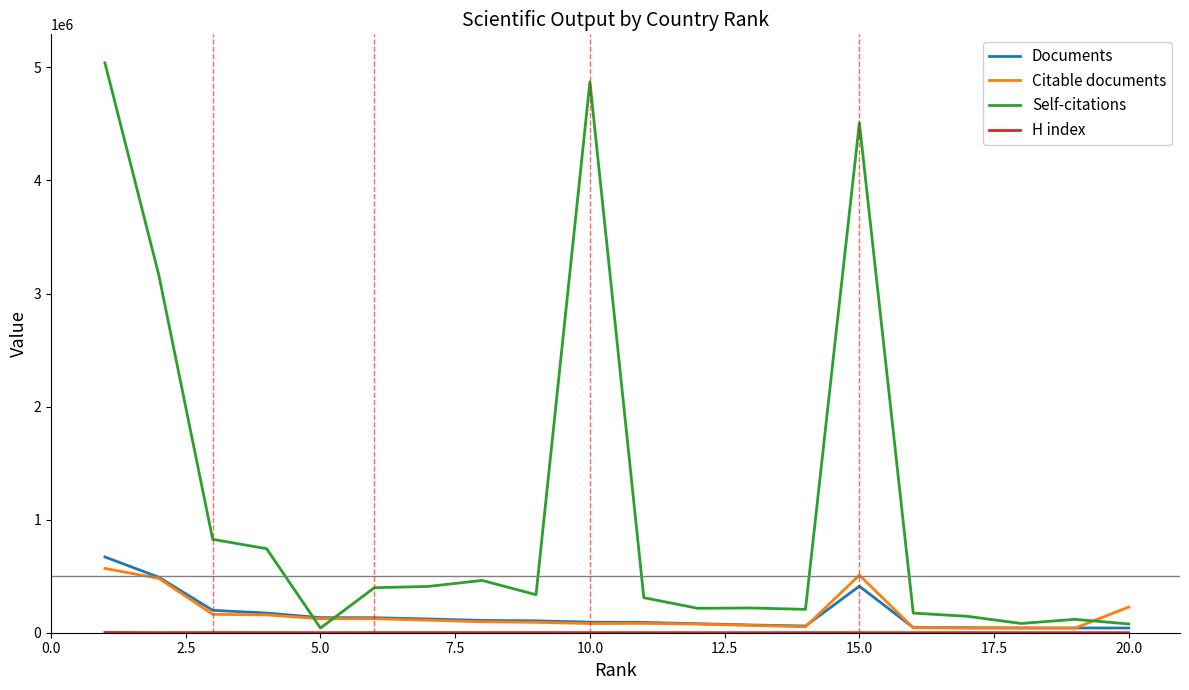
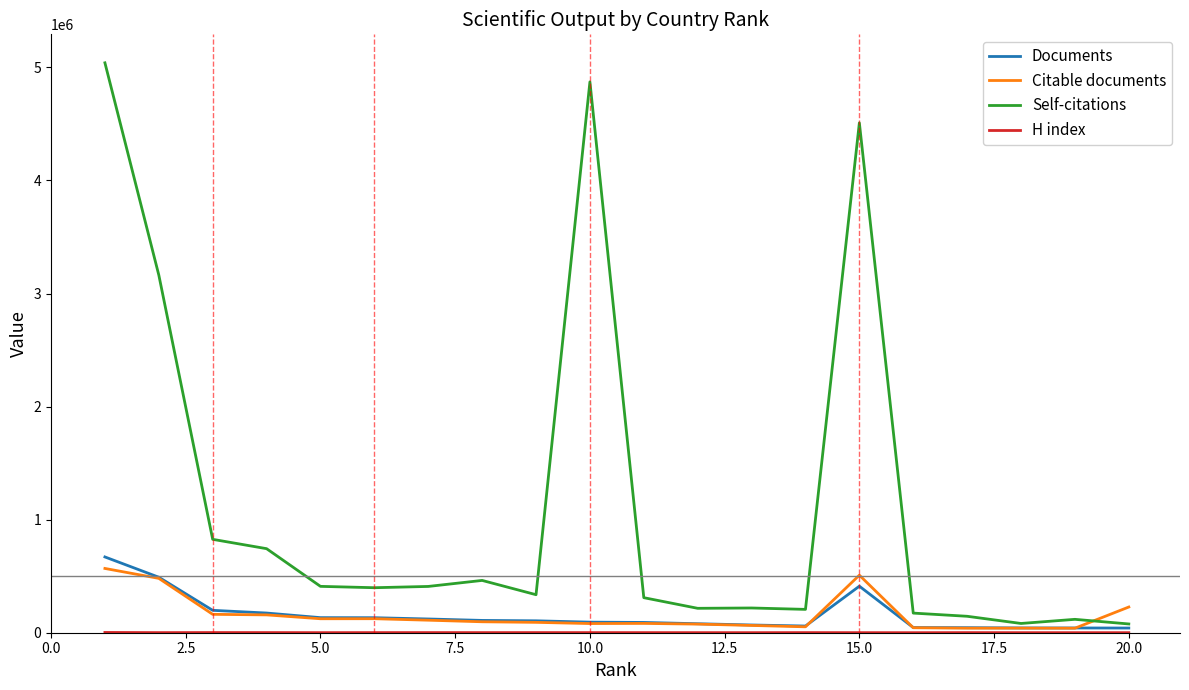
  {
    "Documents": {
      "15.0": 410000,
      "20.0": 40000
    },
    "Citable documents": {
      "15.0": 510000,
      "20.0": 230000
    },
    "Self-citations": {
-     "5.0": 40000,
+     "5.0": 410000,
      "10.0": 4870000,
      "15.0": 4510000,
      "20.0": 80000
    },
    "H index": {
      "5.0": 0,
      "10.0": 0,
      "15.0": 0,
      "20.0": 0
    }
  }
